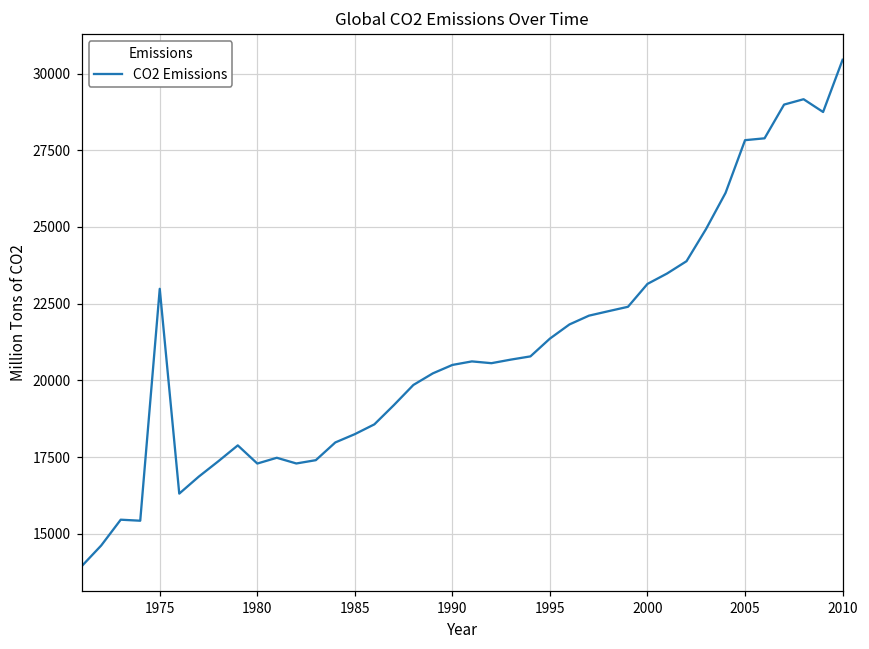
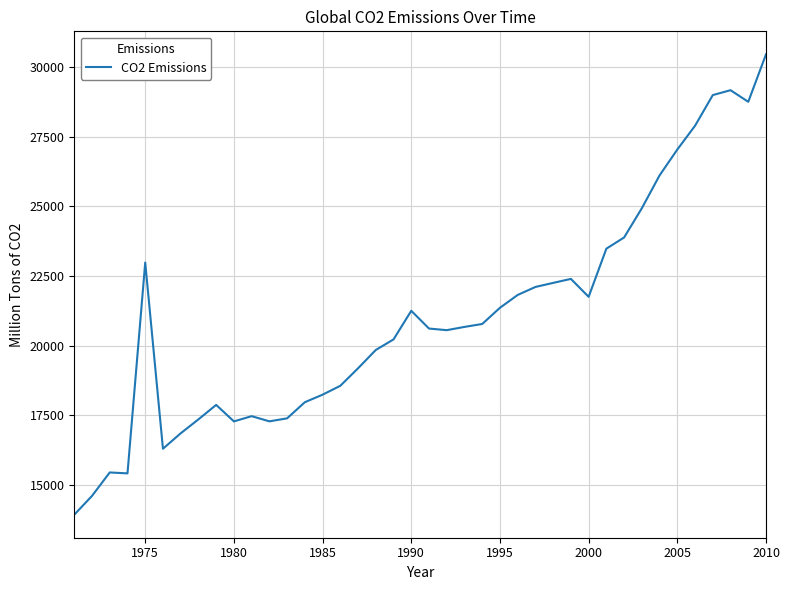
  {
    "1975": 23000,
    "1980": 17300,
    "1985": 18200,
-   "1990": 20500,
+   "1990": 21300,
    "1995": 21400,
-   "2000": 23100,
-   "2005": 27800,
+   "2000": 21800,
+   "2005": 27000,
    "2010": 30500
  }
